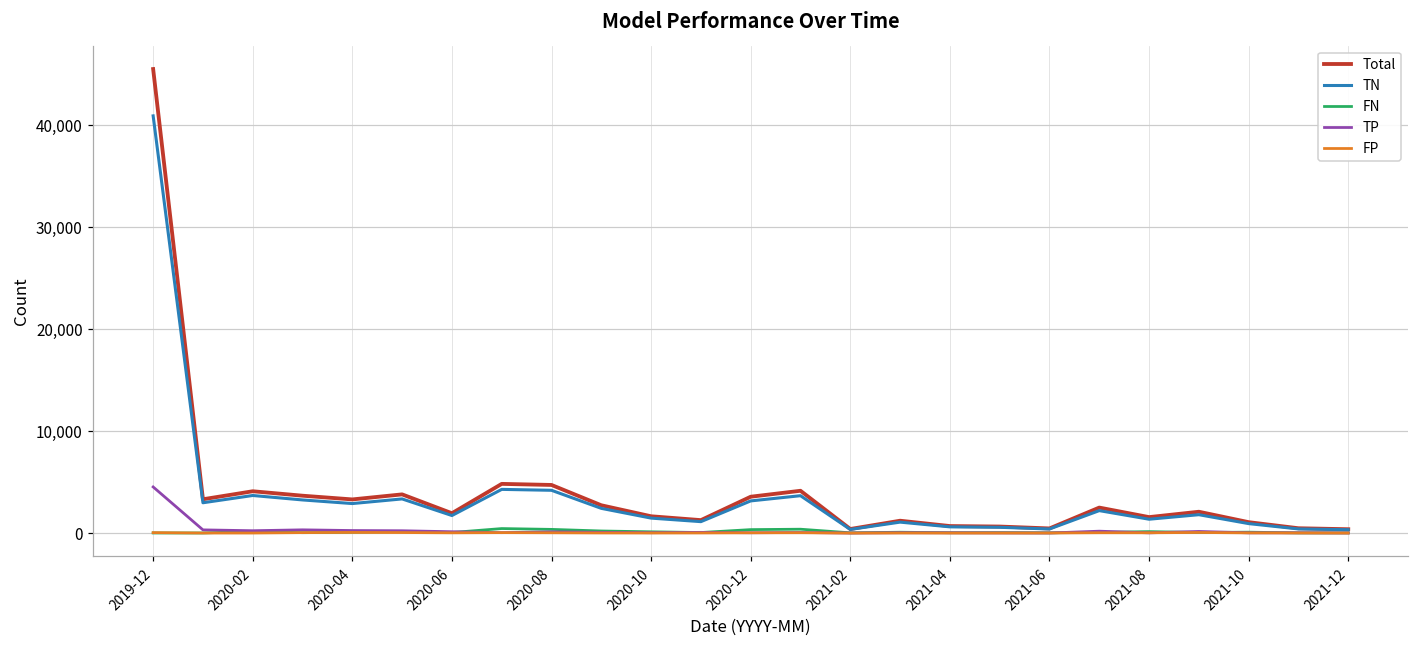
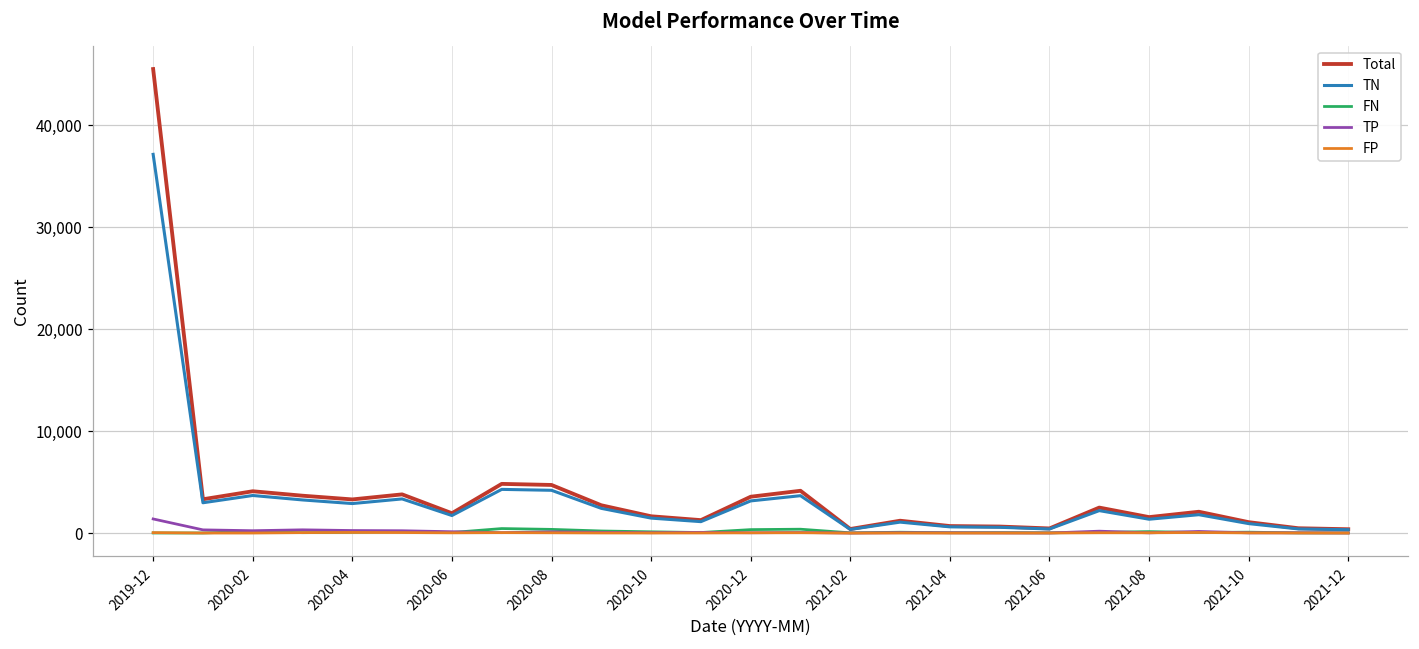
  {
    "Total": {
      "2019-12": "45,000",
      "2020-02": "4,000",
      "2020-04": "3,000",
      "2020-08": "5,000",
      "2020-12": "4,000"
    },
    "TN": {
-     "2019-12": "41,000",
+     "2019-12": "37,000",
      "2020-02": "4,000",
      "2020-04": "3,000",
      "2020-08": "4,000",
      "2020-12": "3,000"
    },
    "FN": {
      "2020-12": "0"
    },
    "TP": {
-     "2019-12": "5,000"
+     "2019-12": "1,000"
    }
  }
